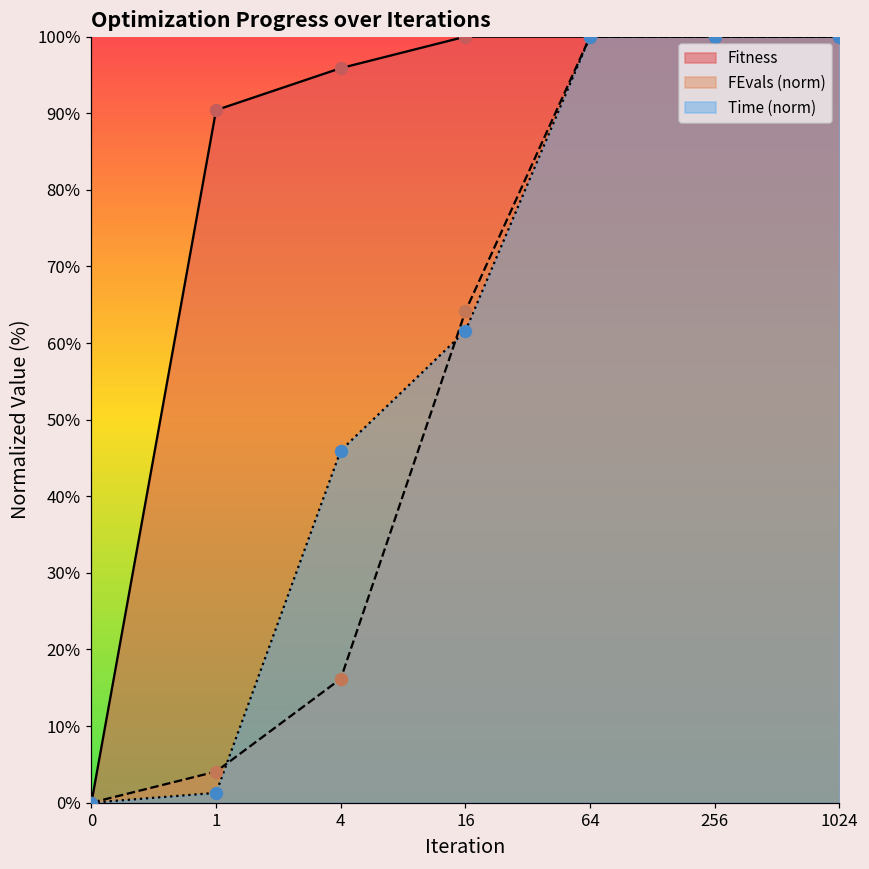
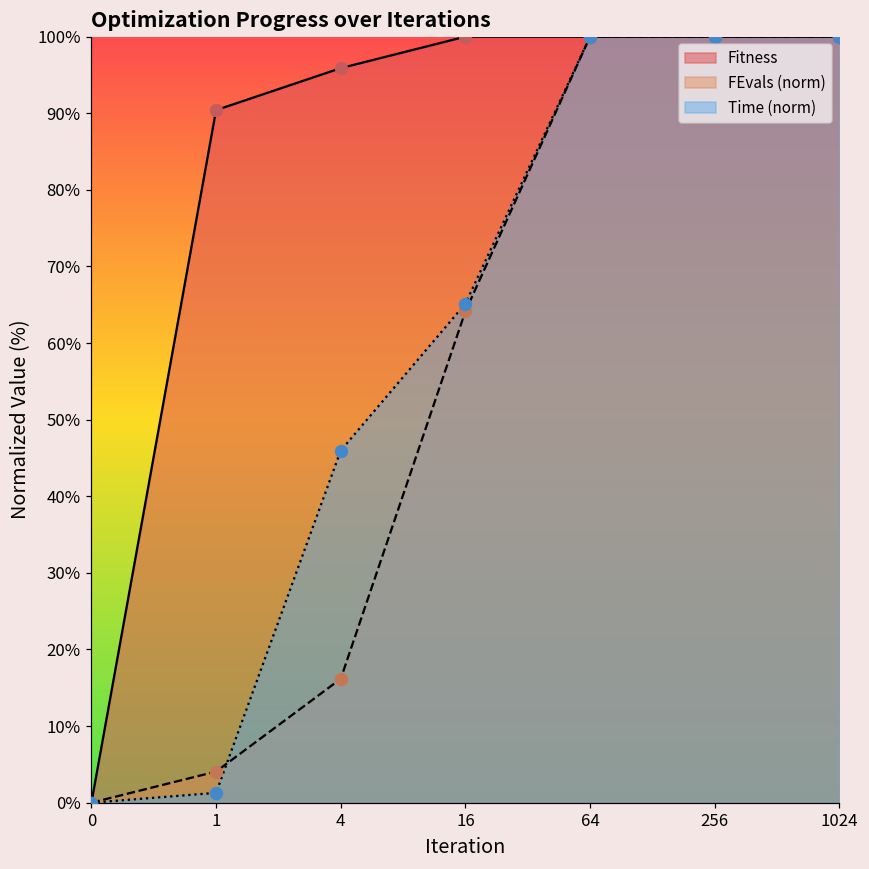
  {
    "Time (norm)": {
      "1": "1%",
      "4": "46%",
-     "16": "62%"
+     "16": "65%"
    }
  }
